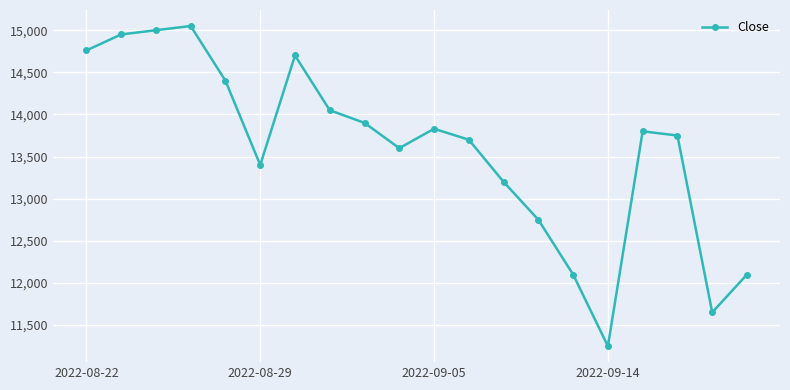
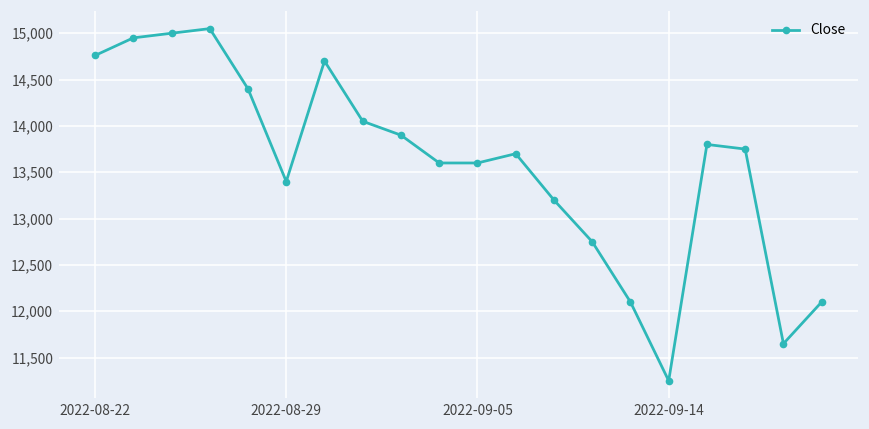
  {
    "2022-08-22": "14,800",
    "2022-08-29": "13,400",
-   "2022-09-05": "13,800",
+   "2022-09-05": "13,600",
    "2022-09-14": "11,300"
  }
